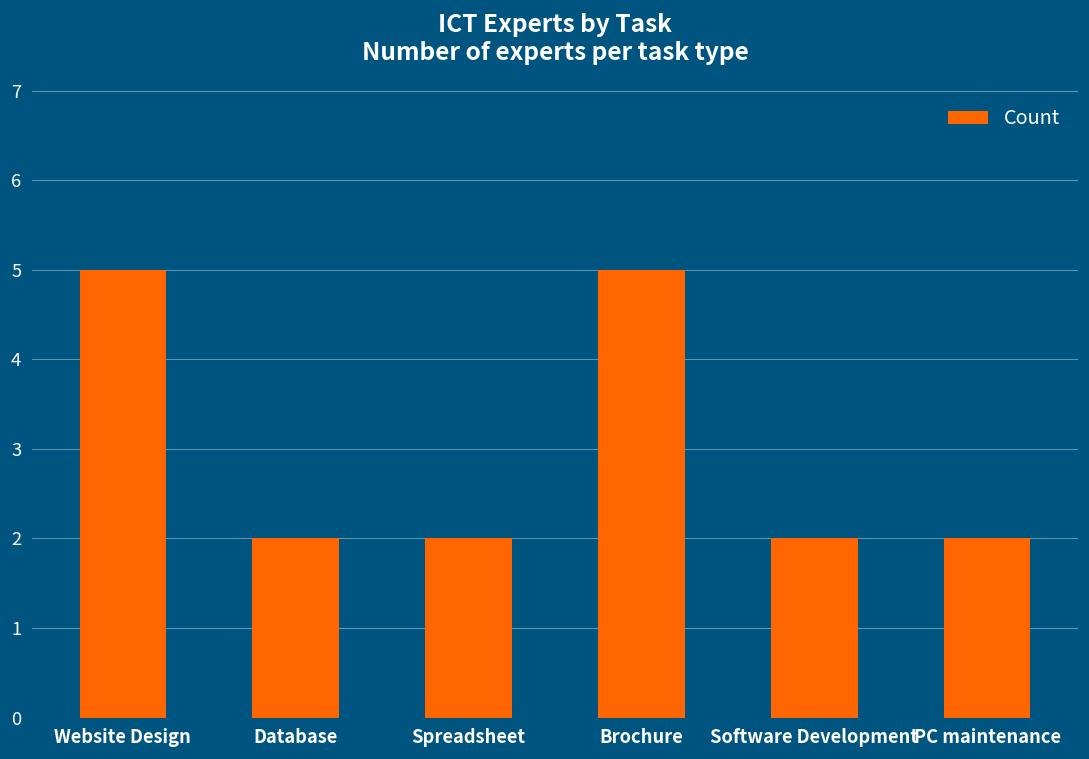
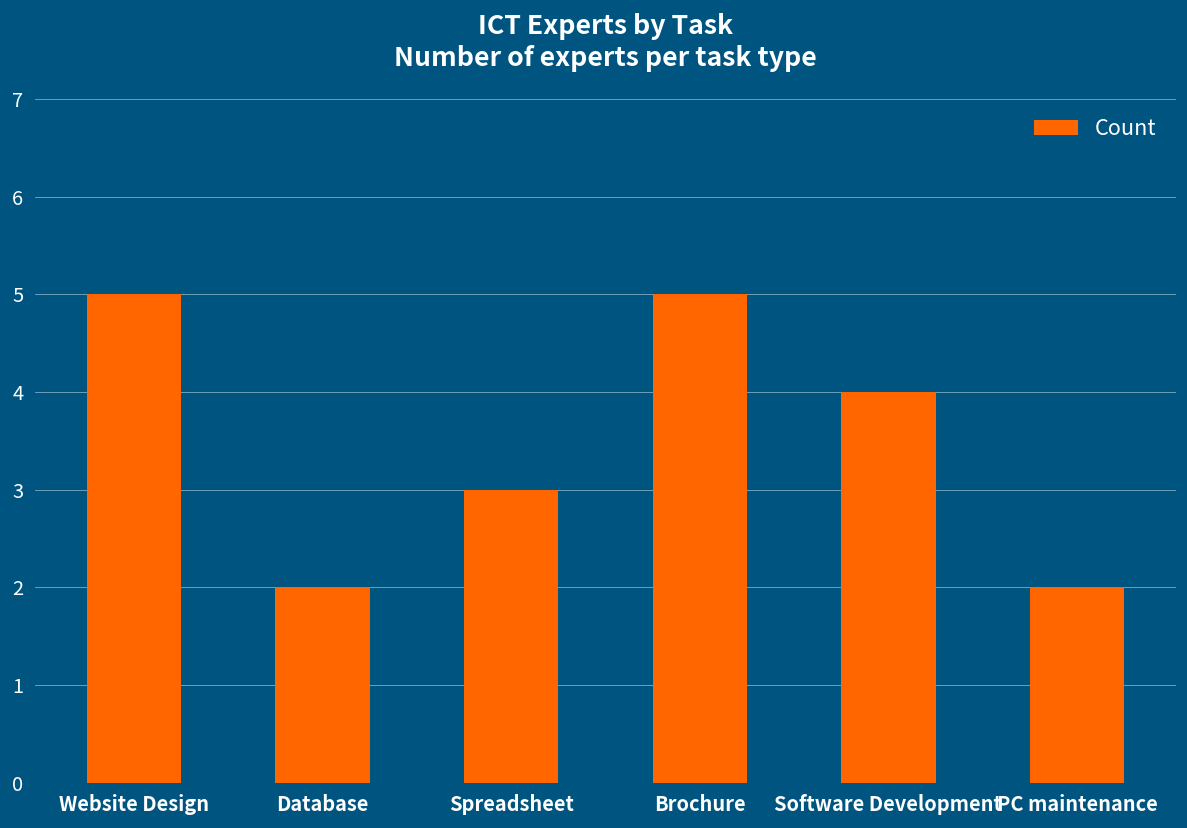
  {
    "Website Design": 5,
    "Database": 2,
-   "Spreadsheet": 2,
+   "Spreadsheet": 3,
    "Brochure": 5,
-   "Software Development": 2,
+   "Software Development": 4,
    "PC maintenance": 2
  }
